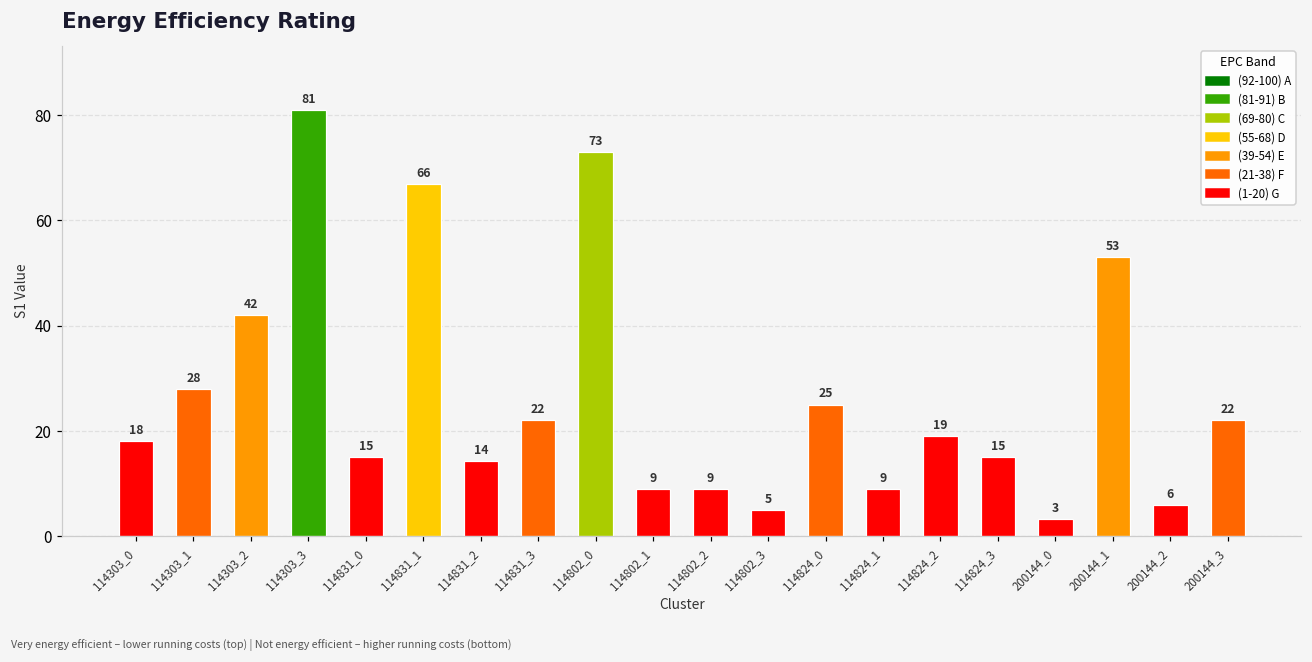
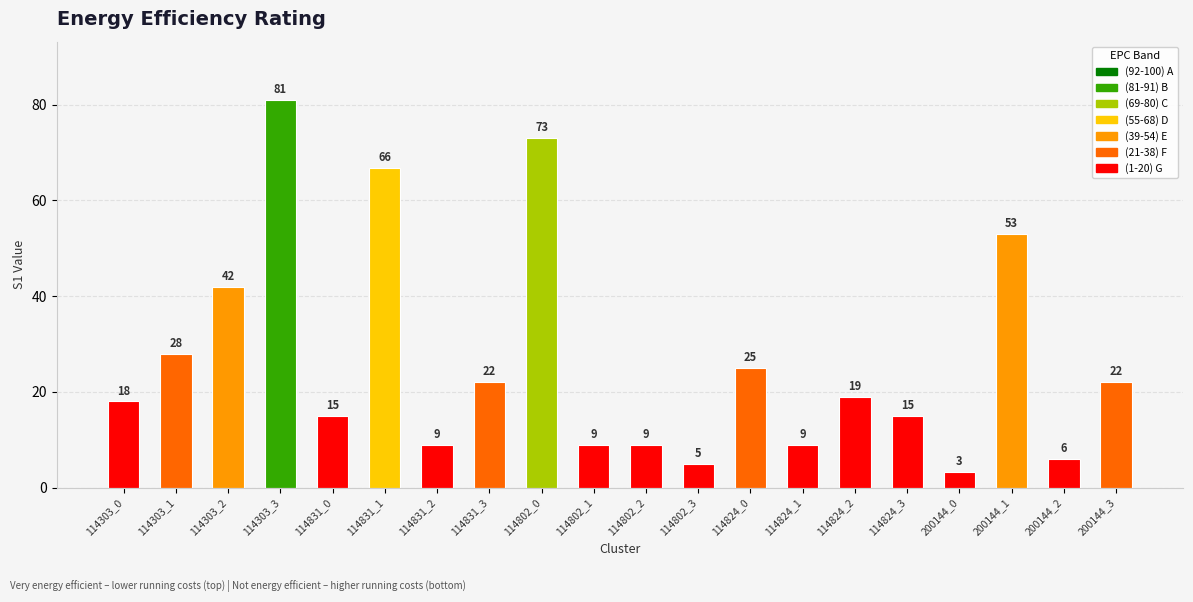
  {
    "114303_0": 18,
    "114303_1": 28,
    "114303_2": 42,
    "114303_3": 81,
    "114831_0": 15,
-   "114831_2": 14,
+   "114831_2": 9,
    "114831_3": 22,
    "114802_0": 73,
    "114802_1": 9,
    "114802_2": 9,
    "114802_3": 5,
    "114824_0": 25,
    "114824_1": 9,
    "114824_2": 19,
    "114824_3": 15,
    "200144_0": 3,
    "200144_1": 53,
    "200144_2": 6,
    "200144_3": 22
  }
